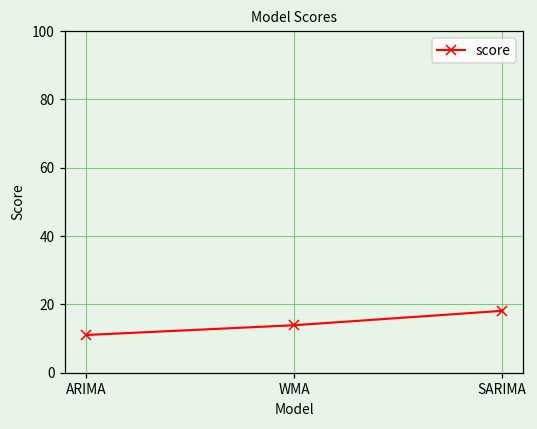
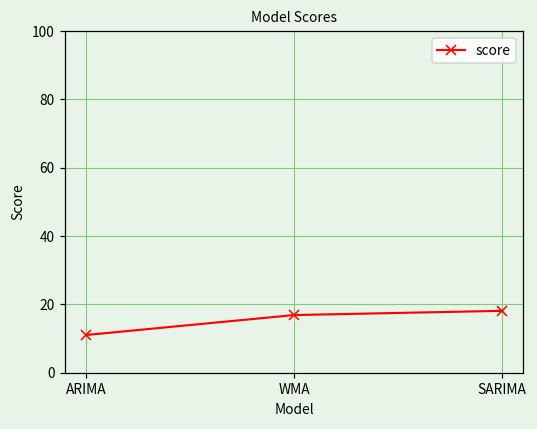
  {
    "ARIMA": 11,
-   "WMA": 14,
+   "WMA": 17,
    "SARIMA": 18
  }
